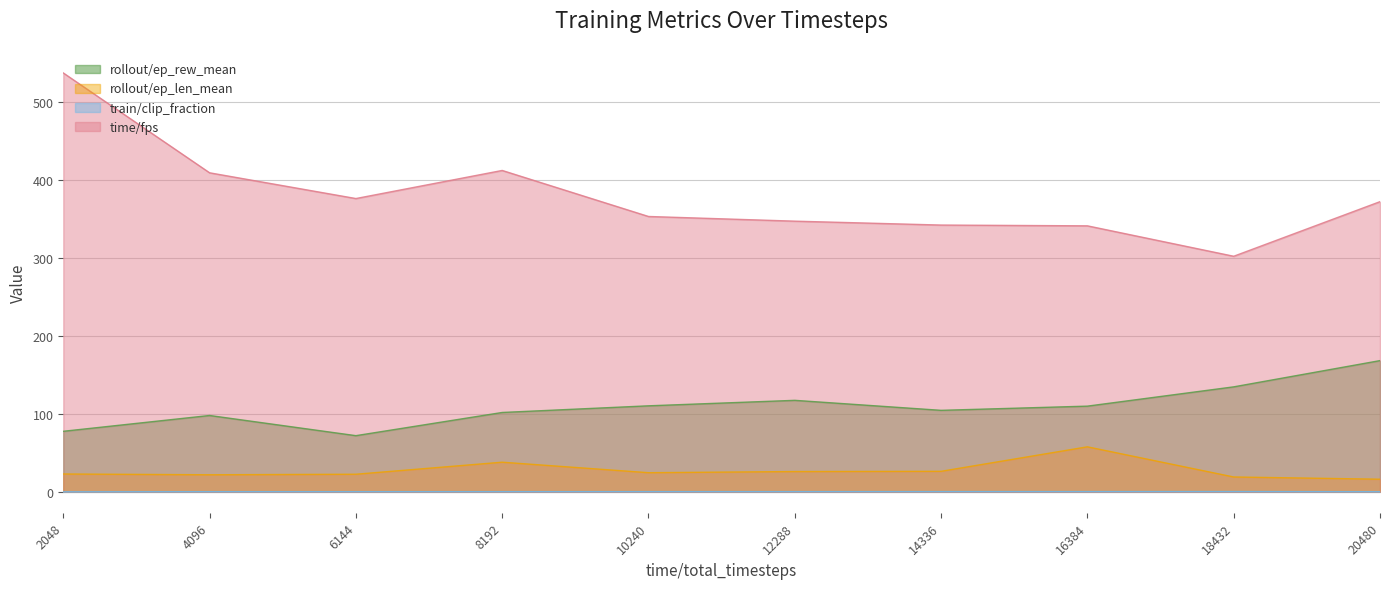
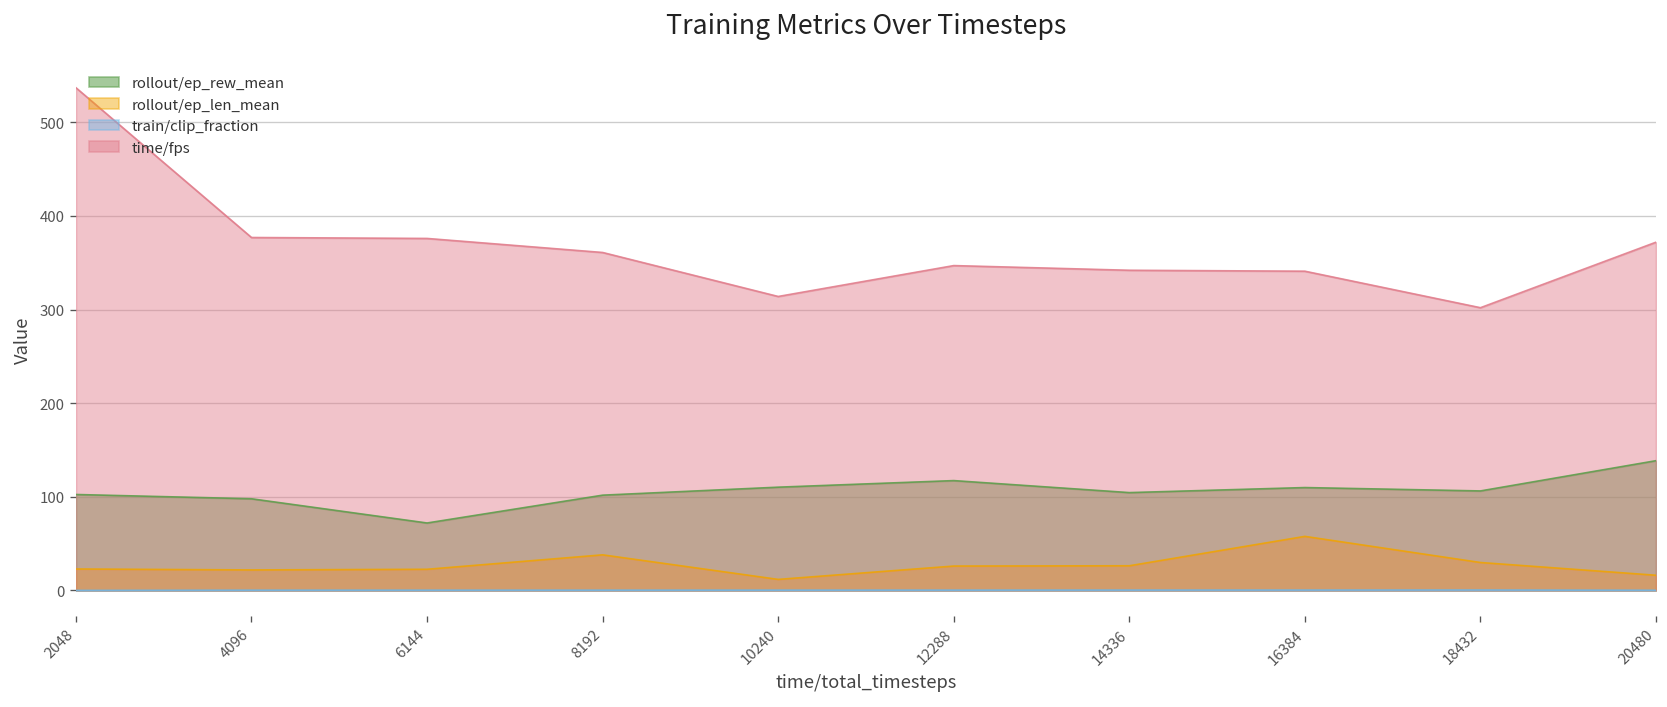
  {
    "rollout/ep_rew_mean": {
-     "2048": 80,
+     "2048": 100,
      "4096": 100,
      "6144": 70,
      "8192": 100,
      "10240": 110,
      "12288": 120,
      "14336": 100,
      "16384": 110,
-     "18432": 130,
-     "20480": 170
+     "18432": 110,
+     "20480": 140
    },
    "rollout/ep_len_mean": {
      "2048": 20,
      "4096": 20,
      "6144": 20,
      "8192": 40,
-     "10240": 20,
+     "10240": 10,
      "12288": 30,
      "14336": 30,
      "16384": 60,
-     "18432": 20,
+     "18432": 30,
      "20480": 20
    },
    "train/clip_fraction": {
      "2048": 0,
      "4096": 0,
      "6144": 0,
      "8192": 0,
      "10240": 0,
      "12288": 0,
      "14336": 0,
      "16384": 0,
      "18432": 0,
      "20480": 0
    },
    "time/fps": {
      "2048": 540,
-     "4096": 410,
+     "4096": 380,
      "6144": 380,
-     "8192": 410,
-     "10240": 350,
+     "8192": 360,
+     "10240": 310,
      "12288": 350,
      "14336": 340,
      "16384": 340,
      "18432": 300,
      "20480": 370
    }
  }
